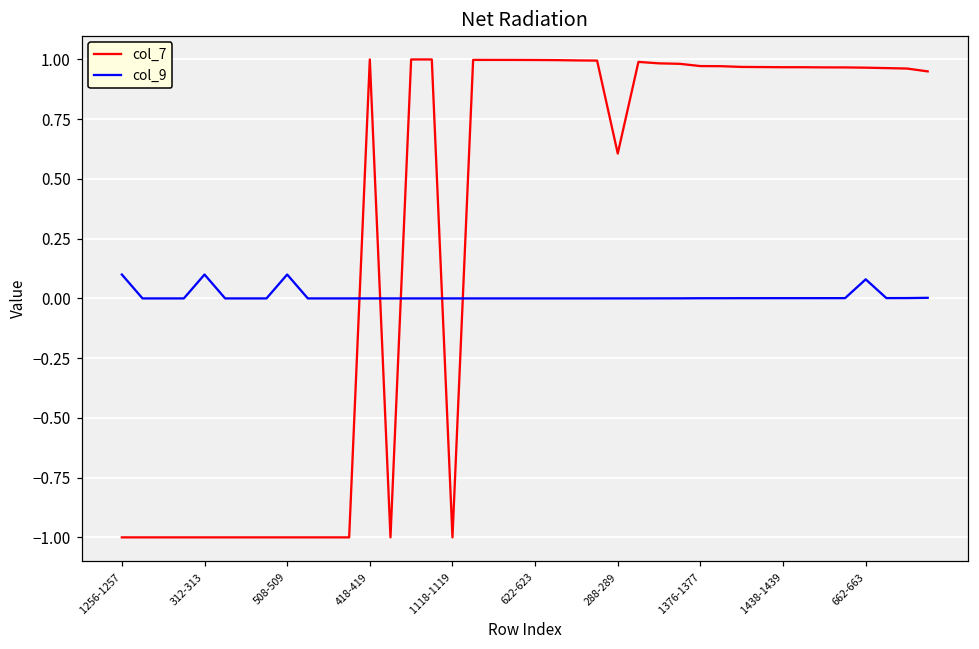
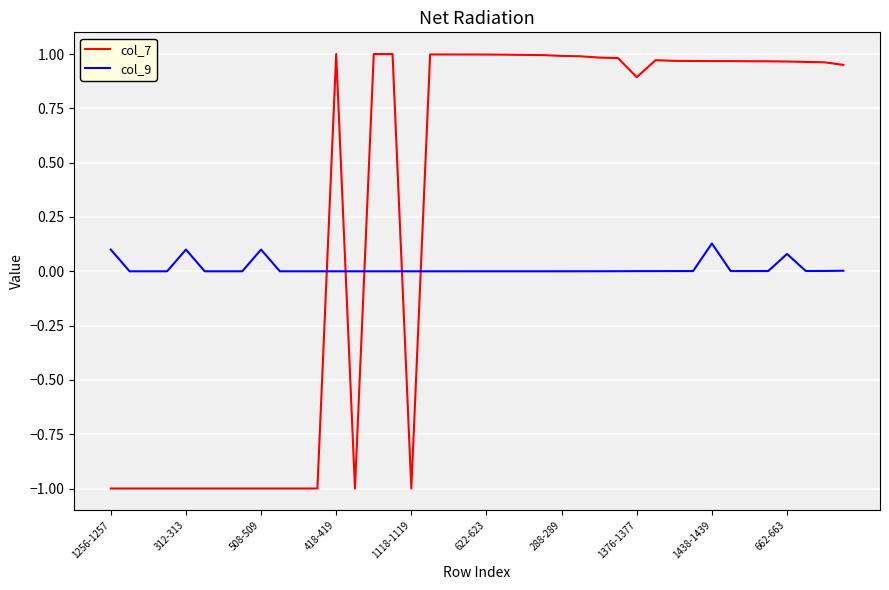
  {
    "col_7": {
      "1256-1257": -1.00,
      "312-313": -1.00,
      "508-509": -1.00,
      "418-419": 1.00,
      "1118-1119": -1.00,
      "622-623": 1.00,
-     "288-289": 0.61,
-     "1376-1377": 0.97,
+     "288-289": 0.99,
+     "1376-1377": 0.89,
      "1438-1439": 0.97,
      "662-663": 0.97
    },
    "col_9": {
      "1256-1257": 0.10,
      "312-313": 0.10,
      "508-509": 0.10,
      "418-419": 0.00,
      "1118-1119": 0.00,
      "622-623": 0.00,
      "288-289": 0.00,
      "1376-1377": 0.00,
-     "1438-1439": 0.00,
+     "1438-1439": 0.13,
      "662-663": 0.08
    }
  }
